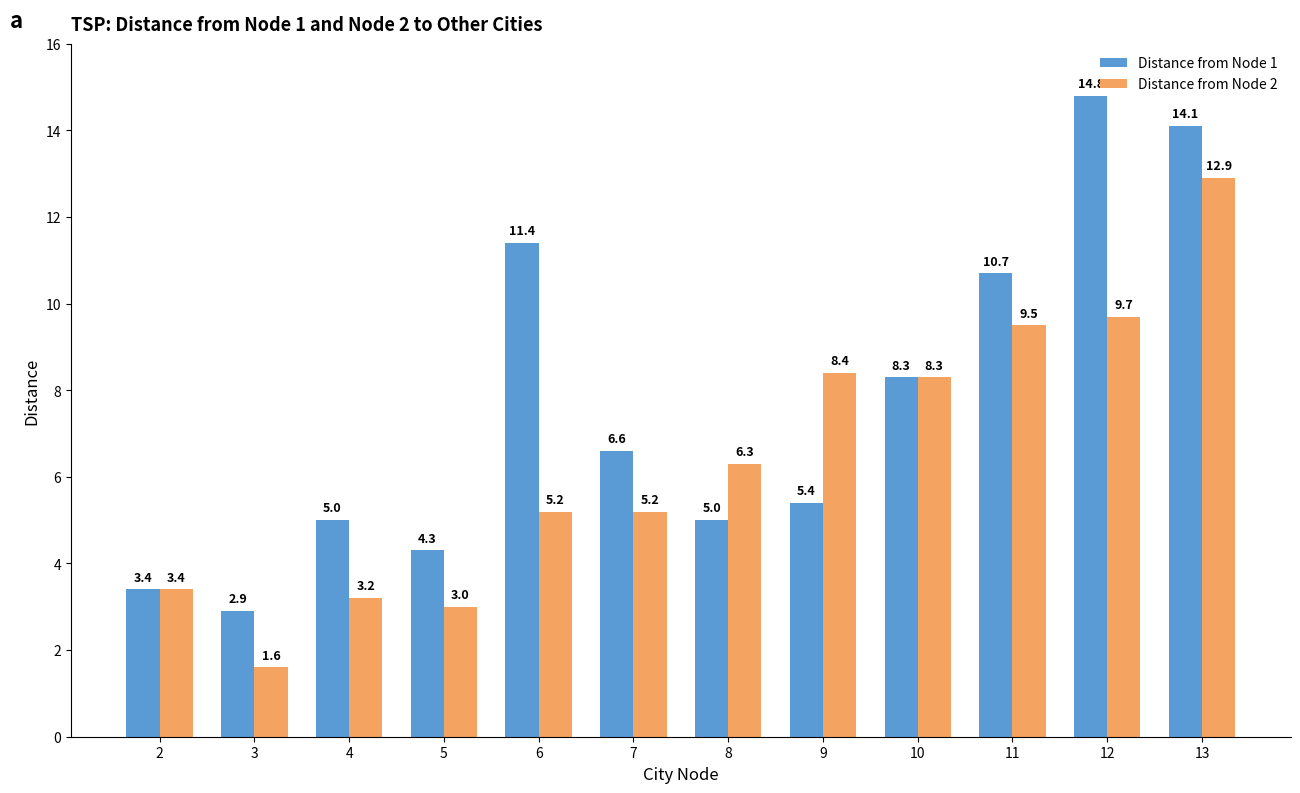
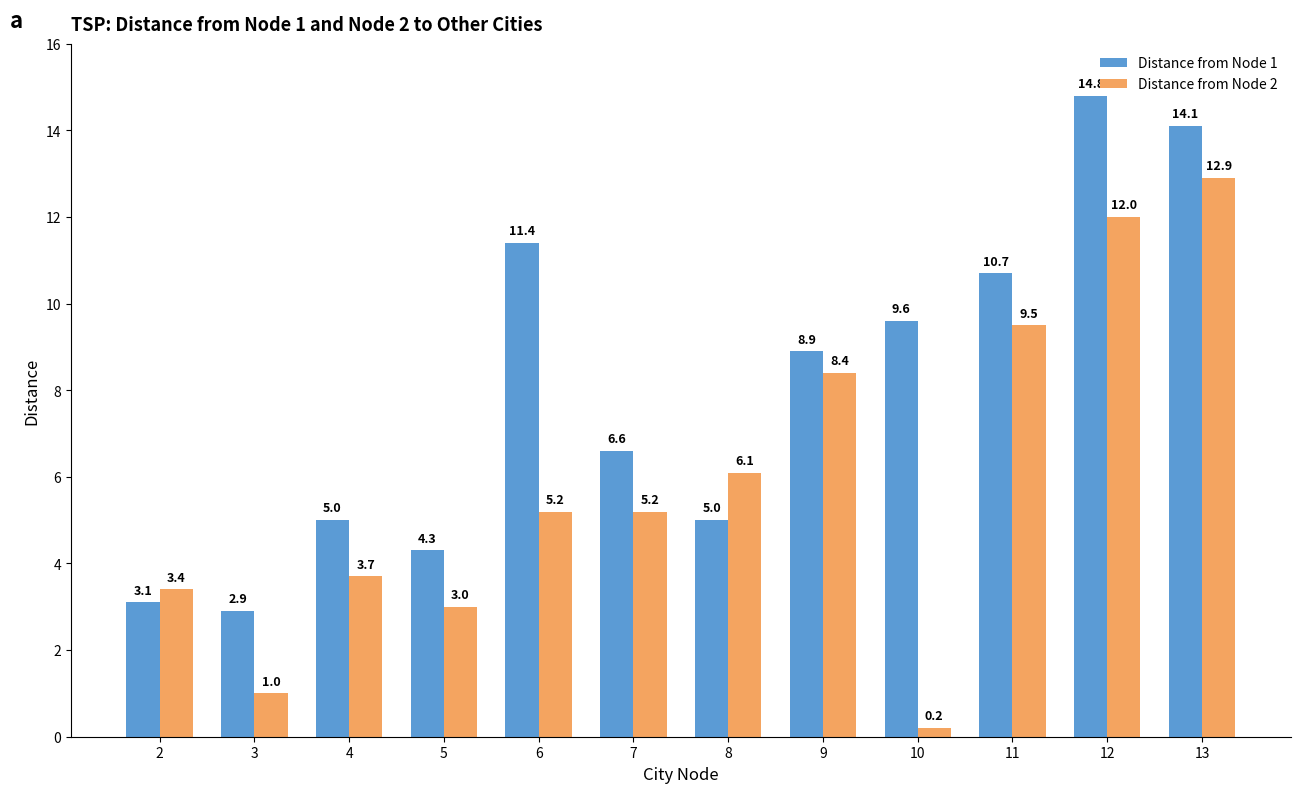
  {
    "Distance from Node 1": {
-     "2": 3.4,
+     "2": 3.1,
      "3": 2.9,
      "4": 5.0,
      "5": 4.3,
      "6": 11.4,
      "7": 6.6,
      "8": 5.0,
-     "9": 5.4,
-     "10": 8.3,
+     "9": 8.9,
+     "10": 9.6,
      "11": 10.7,
      "12": 14.8,
      "13": 14.1
    },
    "Distance from Node 2": {
      "2": 3.4,
-     "3": 1.6,
-     "4": 3.2,
+     "3": 1.0,
+     "4": 3.7,
      "5": 3.0,
      "6": 5.2,
      "7": 5.2,
-     "8": 6.3,
+     "8": 6.1,
      "9": 8.4,
-     "10": 8.3,
+     "10": 0.2,
      "11": 9.5,
-     "12": 9.7,
+     "12": 12.0,
      "13": 12.9
    }
  }
